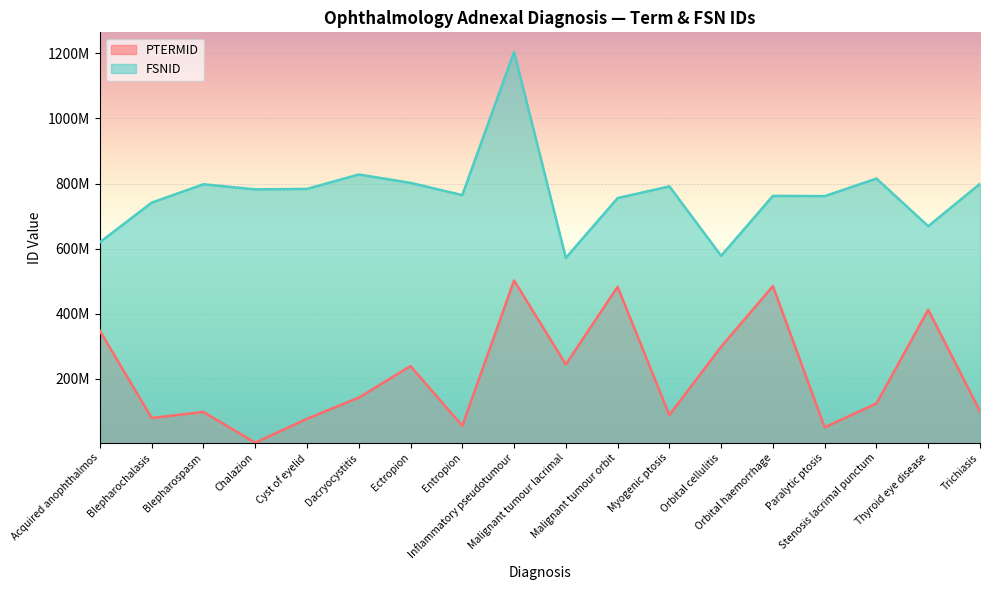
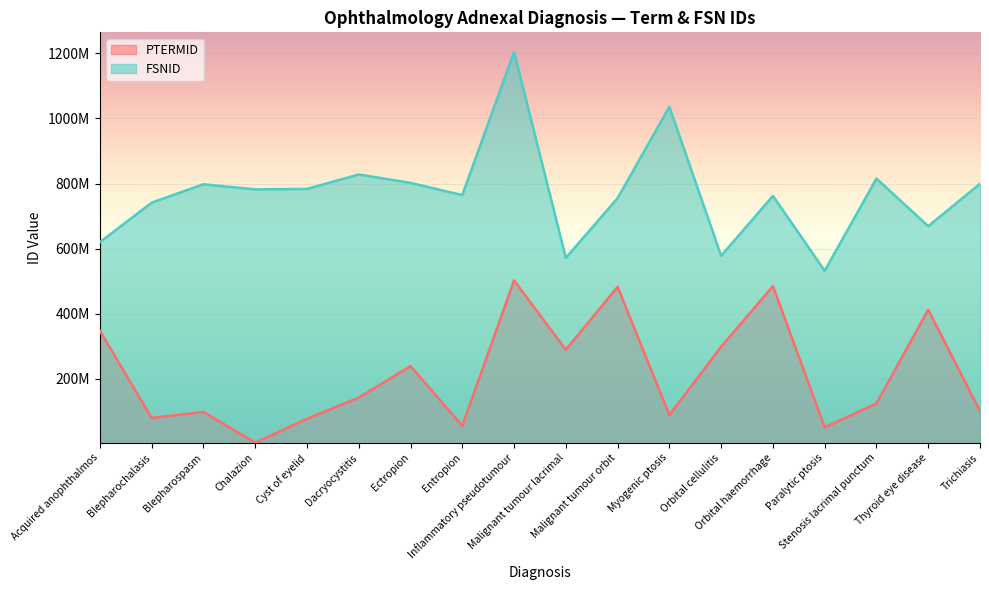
  {
    "PTERMID": {
      "Acquired anophthalmos": 350000000,
      "Blepharochalasis": 80000000,
      "Blepharospasm": 100000000,
      "Chalazion": 0,
      "Cyst of eyelid": 80000000,
      "Dacryocystitis": 140000000,
      "Ectropion": 240000000,
      "Entropion": 60000000,
      "Inflammatory pseudotumour": 500000000,
-     "Malignant tumour lacrimal": 240000000,
+     "Malignant tumour lacrimal": 290000000,
      "Malignant tumour orbit": 480000000,
      "Myogenic ptosis": 90000000,
      "Orbital cellulitis": 300000000,
      "Orbital haemorrhage": 480000000,
      "Paralytic ptosis": 50000000,
      "Stenosis lacrimal punctum": 120000000,
      "Thyroid eye disease": 410000000,
      "Trichiasis": 100000000
    },
    "FSNID": {
      "Acquired anophthalmos": 620000000,
      "Blepharochalasis": 740000000,
      "Blepharospasm": 800000000,
      "Chalazion": 780000000,
      "Cyst of eyelid": 780000000,
      "Dacryocystitis": 830000000,
      "Ectropion": 800000000,
      "Entropion": 760000000,
      "Inflammatory pseudotumour": 1200000000,
      "Malignant tumour lacrimal": 570000000,
      "Malignant tumour orbit": 760000000,
-     "Myogenic ptosis": 790000000,
+     "Myogenic ptosis": 1040000000,
      "Orbital cellulitis": 580000000,
      "Orbital haemorrhage": 760000000,
-     "Paralytic ptosis": 760000000,
+     "Paralytic ptosis": 530000000,
      "Stenosis lacrimal punctum": 820000000,
      "Thyroid eye disease": 670000000,
      "Trichiasis": 800000000
    }
  }
